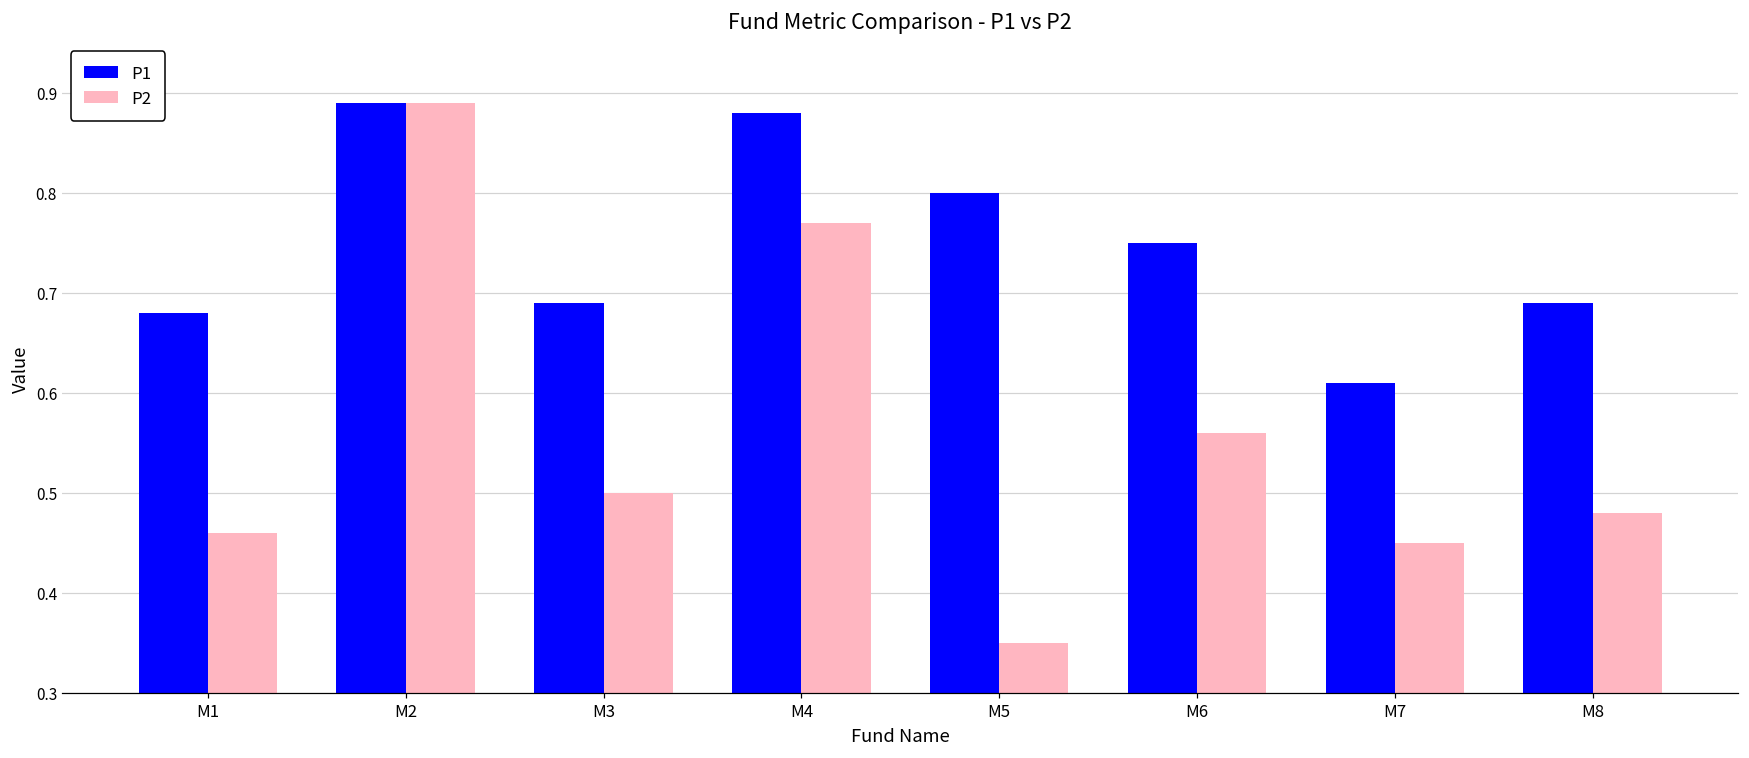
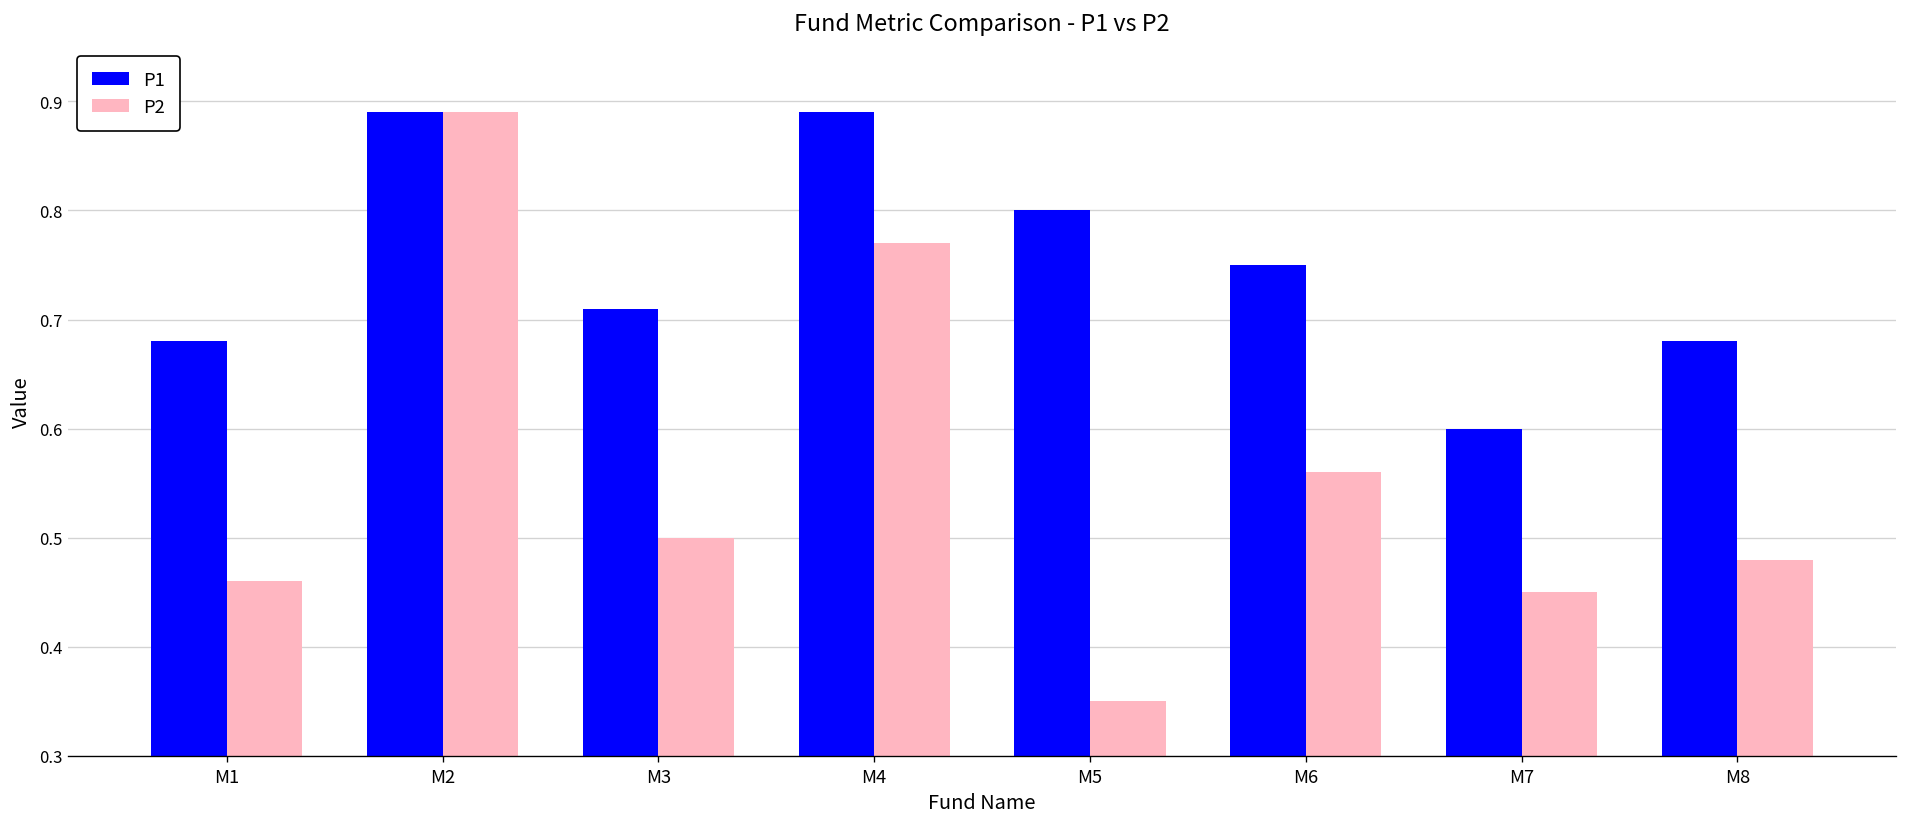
  {
    "P1": {
      "M1": 0.68,
      "M2": 0.89,
-     "M3": 0.69,
-     "M4": 0.88,
+     "M3": 0.71,
+     "M4": 0.89,
      "M5": 0.80,
      "M6": 0.75,
-     "M7": 0.61,
-     "M8": 0.69
+     "M7": 0.60,
+     "M8": 0.68
    },
    "P2": {
      "M1": 0.46,
      "M2": 0.89,
      "M3": 0.50,
      "M4": 0.77,
      "M5": 0.35,
      "M6": 0.56,
      "M7": 0.45,
      "M8": 0.48
    }
  }
